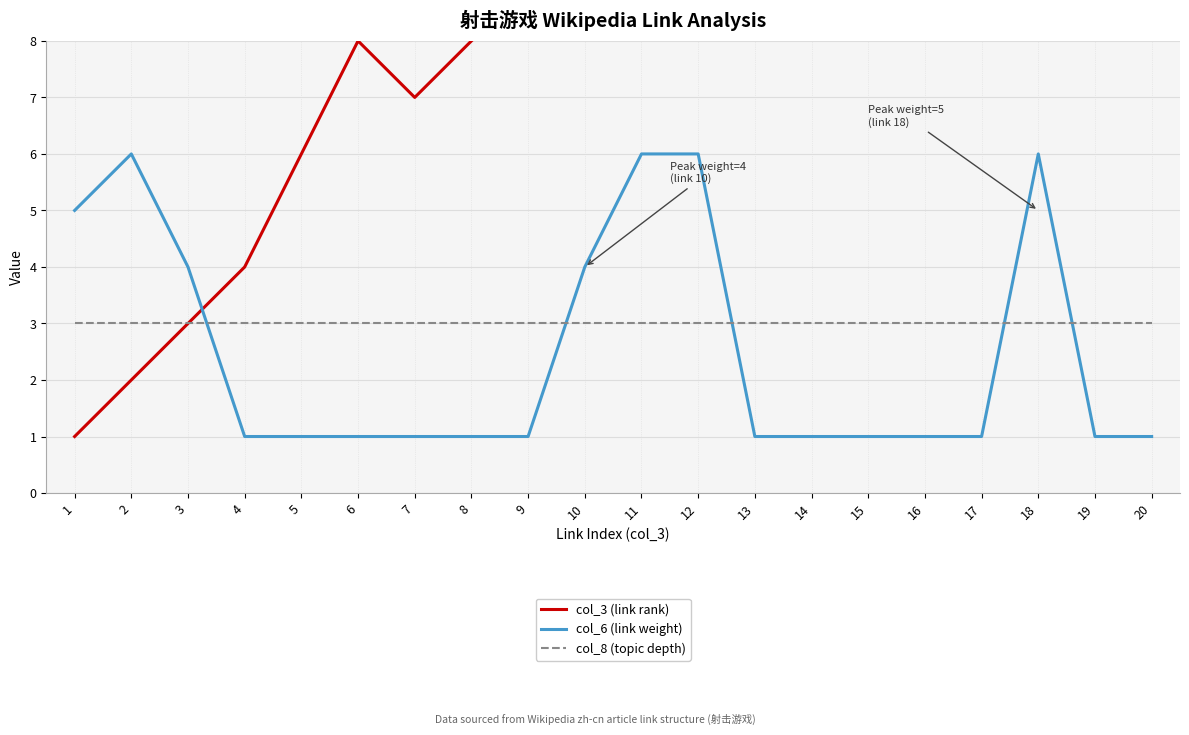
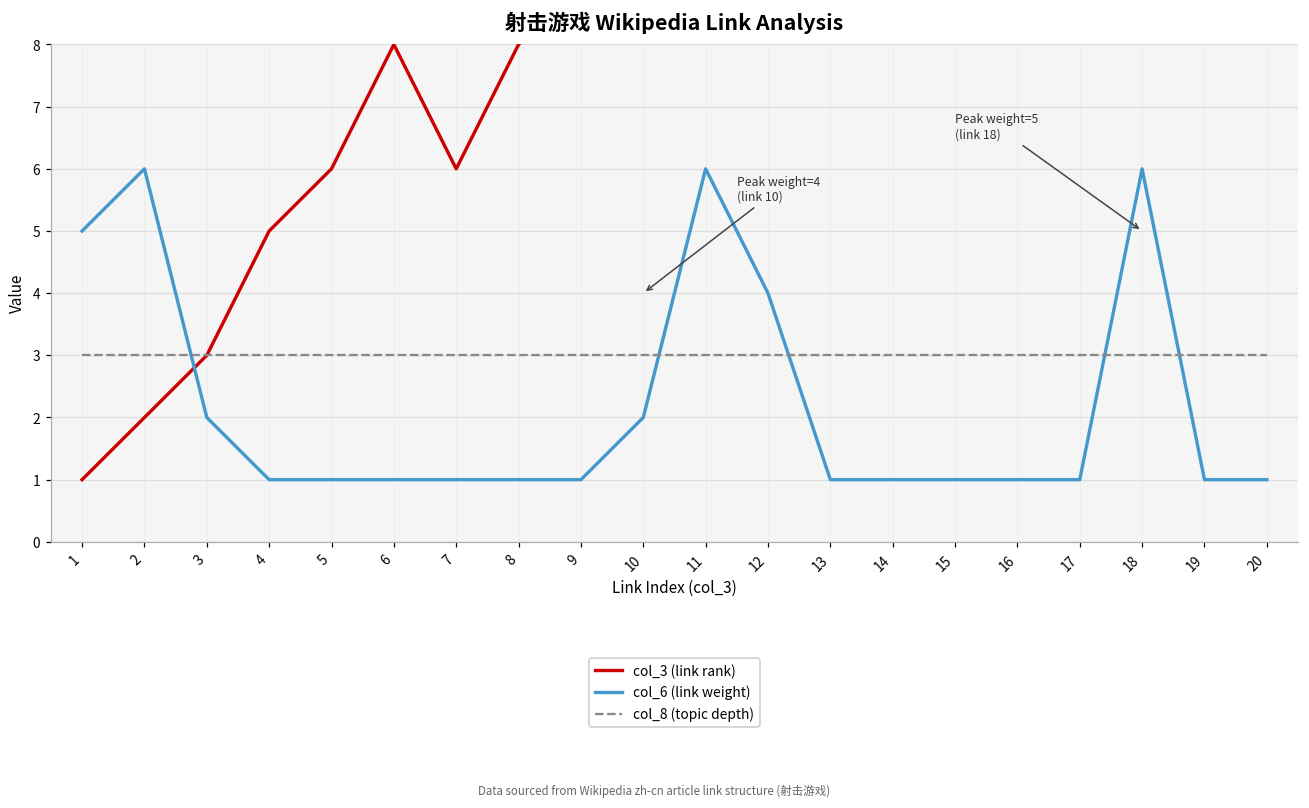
  {
    "col_3 (link rank)": {
      "1": 1,
      "2": 2,
-     "4": 4,
+     "4": 5,
      "5": 6,
      "6": 8,
-     "7": 7,
+     "7": 6,
      "8": 8
    },
    "col_6 (link weight)": {
      "1": 5,
      "2": 6,
-     "3": 4,
+     "3": 2,
      "4": 1,
      "5": 1,
      "6": 1,
      "7": 1,
      "8": 1,
      "9": 1,
-     "10": 4,
+     "10": 2,
      "11": 6,
-     "12": 6,
+     "12": 4,
      "13": 1,
      "14": 1,
      "15": 1,
      "16": 1,
      "17": 1,
      "19": 1,
      "20": 1
    },
    "col_8 (topic depth)": {
      "1": 3,
      "2": 3,
      "4": 3,
      "5": 3,
      "6": 3,
      "7": 3,
      "8": 3,
      "9": 3,
      "10": 3,
      "11": 3,
      "12": 3,
      "13": 3,
      "14": 3,
      "15": 3,
      "16": 3,
      "17": 3,
      "18": 3,
      "19": 3,
      "20": 3
    }
  }
